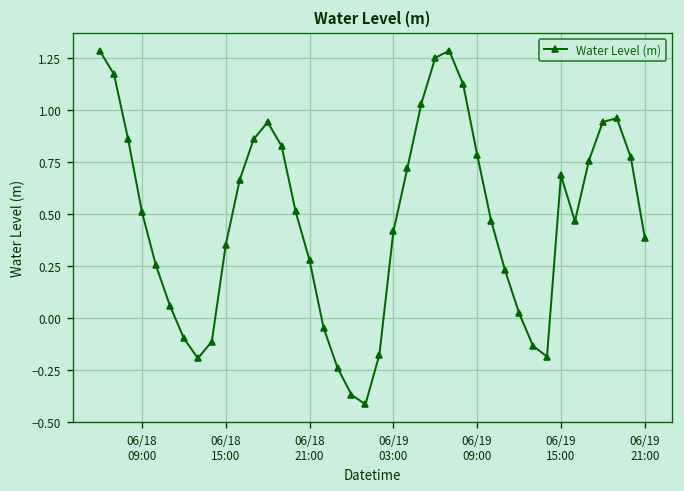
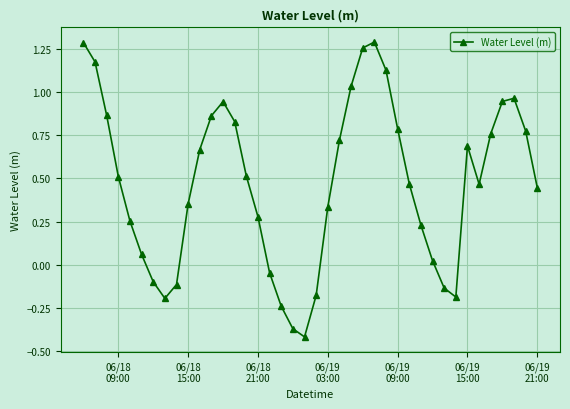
  {
    "06/18 09:00": 0.51,
    "06/18 15:00": 0.35,
    "06/18 21:00": 0.28,
-   "06/19 03:00": 0.42,
+   "06/19 03:00": 0.33,
    "06/19 09:00": 0.79,
    "06/19 15:00": 0.69,
-   "06/19 21:00": 0.39
+   "06/19 21:00": 0.45
  }
